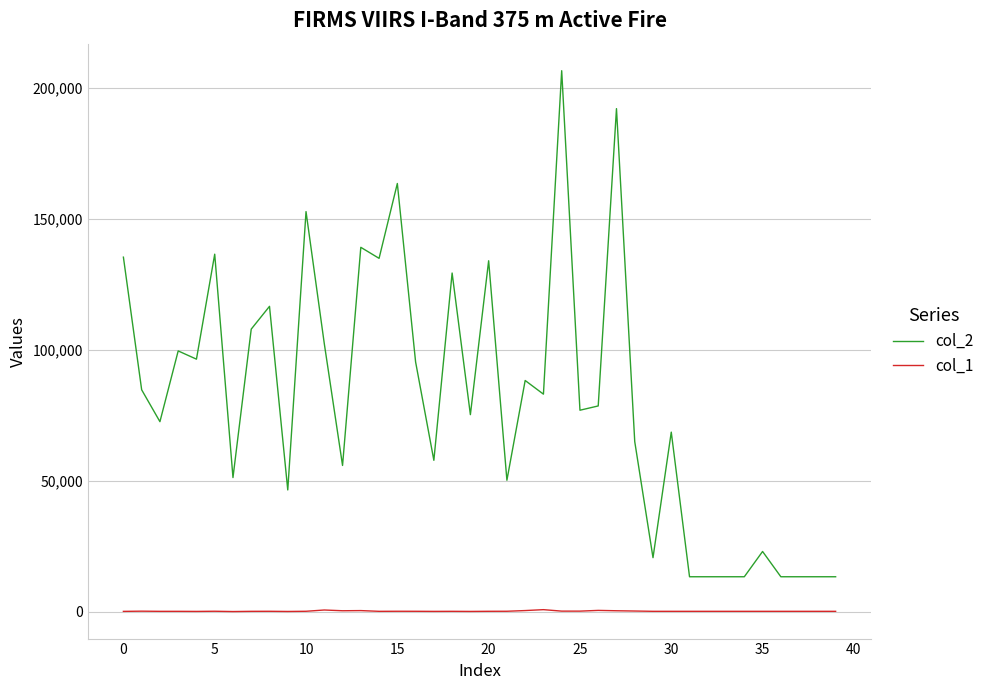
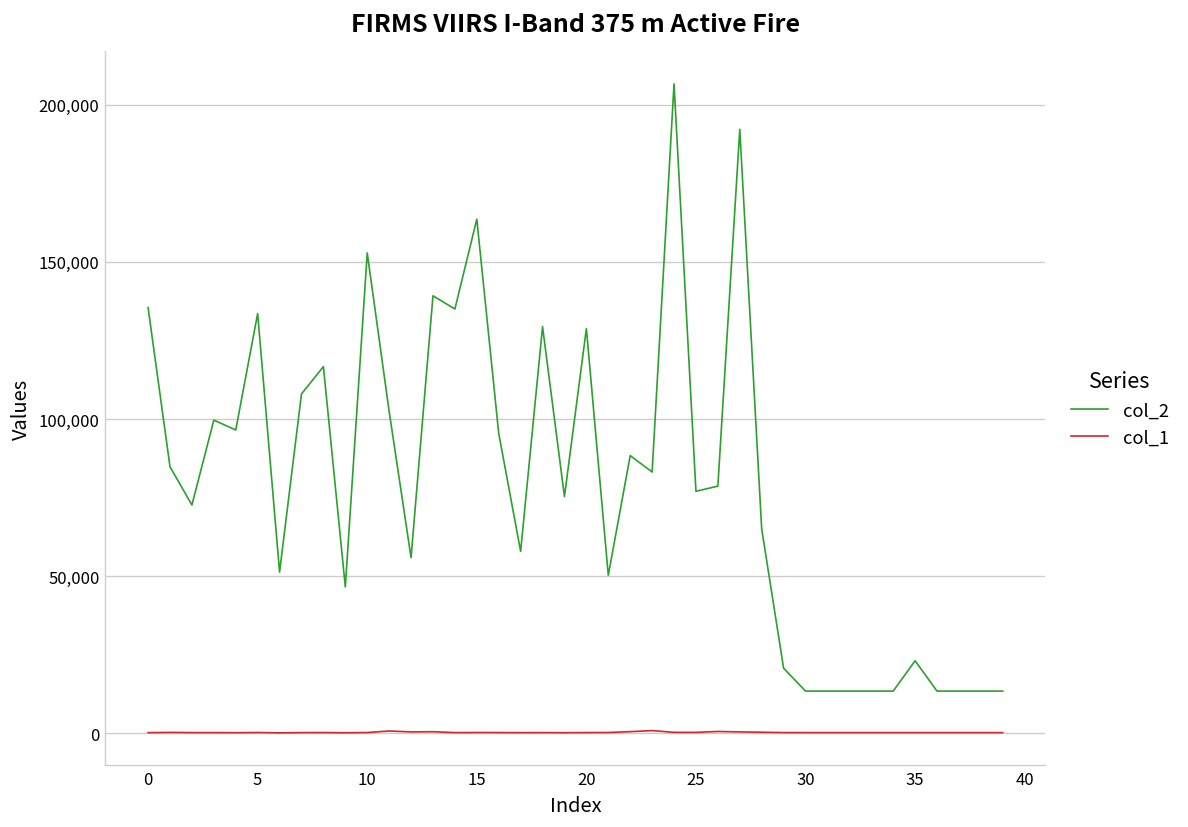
  {
    "col_2": {
      "0": "135,000",
-     "5": "137,000",
+     "5": "134,000",
      "10": "153,000",
      "15": "164,000",
-     "20": "134,000",
+     "20": "129,000",
      "25": "77,000",
-     "30": "69,000",
+     "30": "13,000",
      "35": "23,000"
    },
    "col_1": {
      "0": "0",
      "5": "0",
      "10": "0",
      "15": "0",
      "20": "0",
      "25": "0",
      "30": "0",
      "35": "0"
    }
  }
